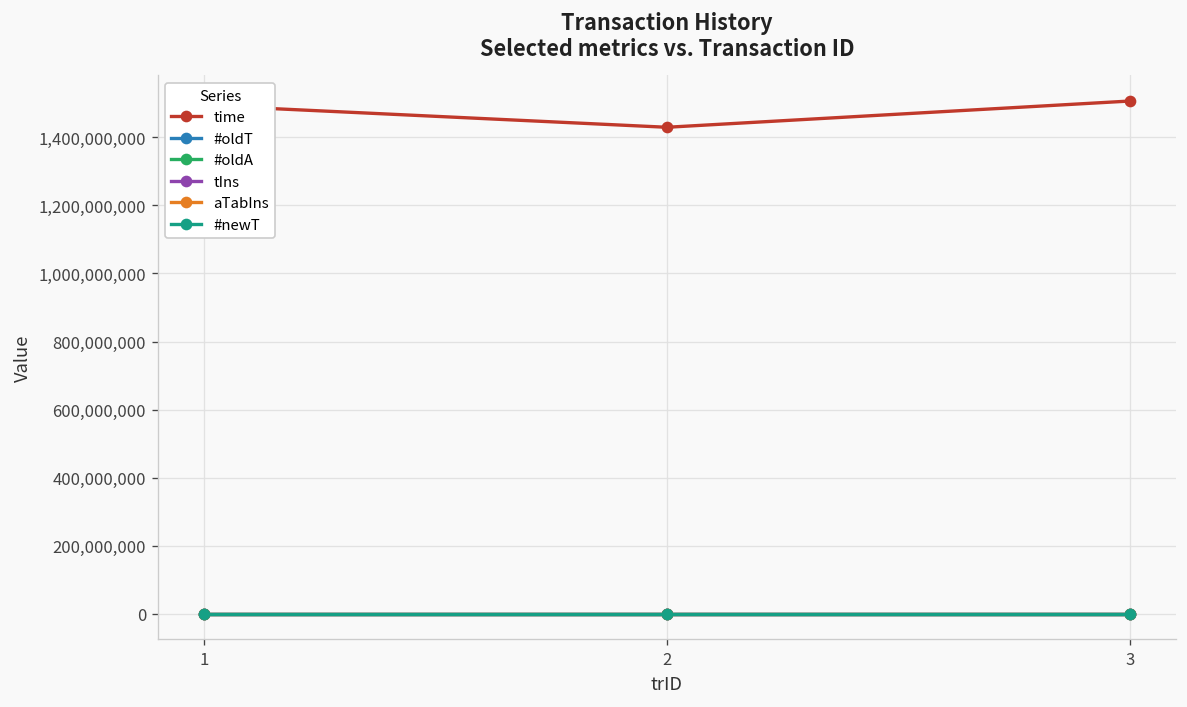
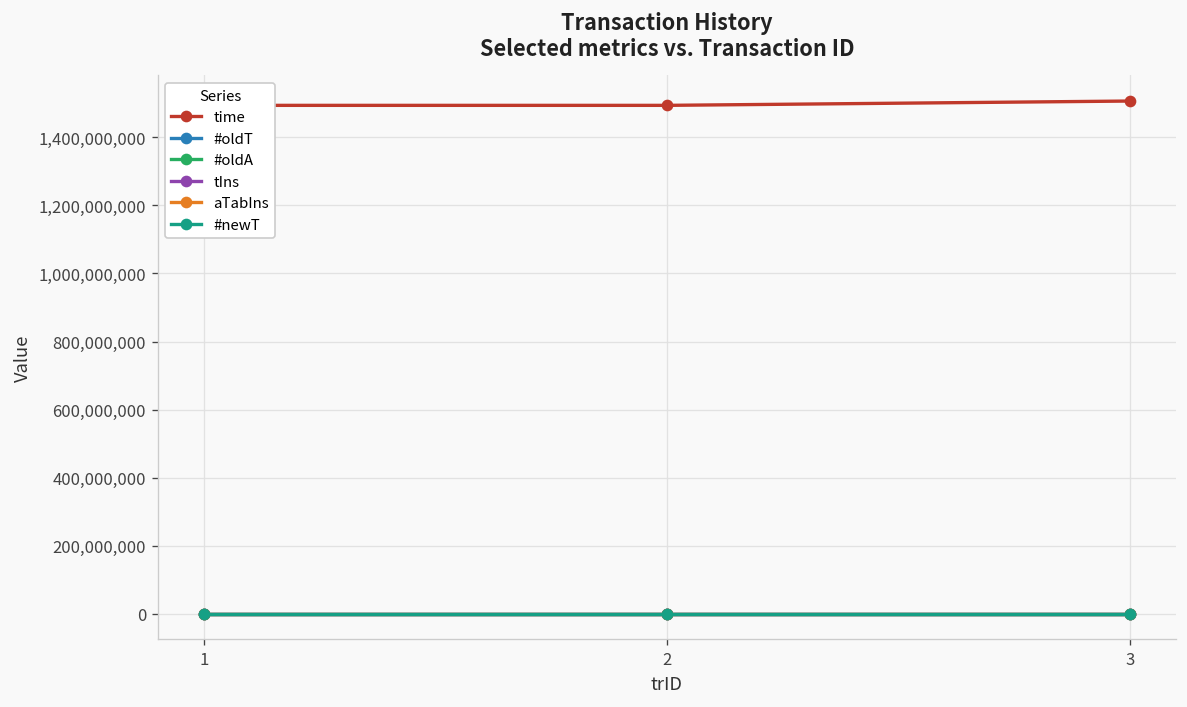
  {
    "time": {
-     "2": "1,430,000,000",
+     "2": "1,490,000,000",
      "3": "1,510,000,000"
    },
    "#newT": {
      "1": "0",
      "2": "0",
      "3": "0"
    }
  }
